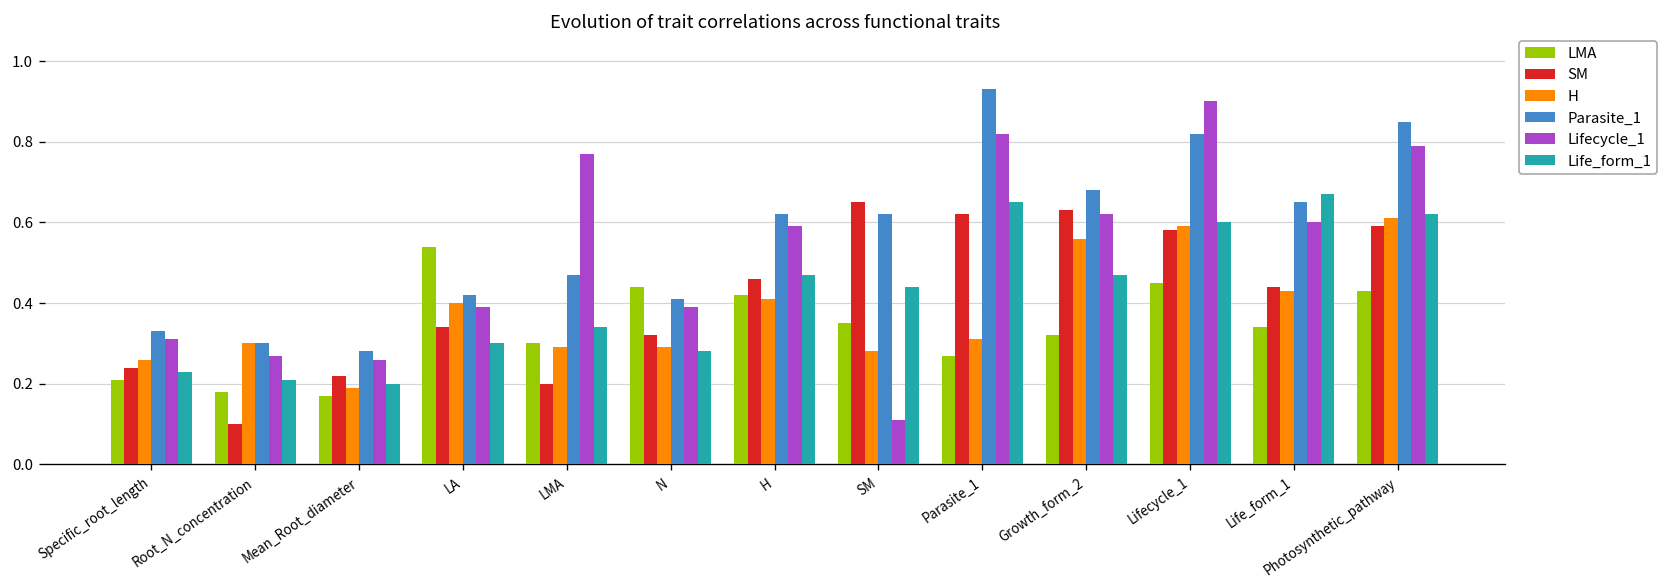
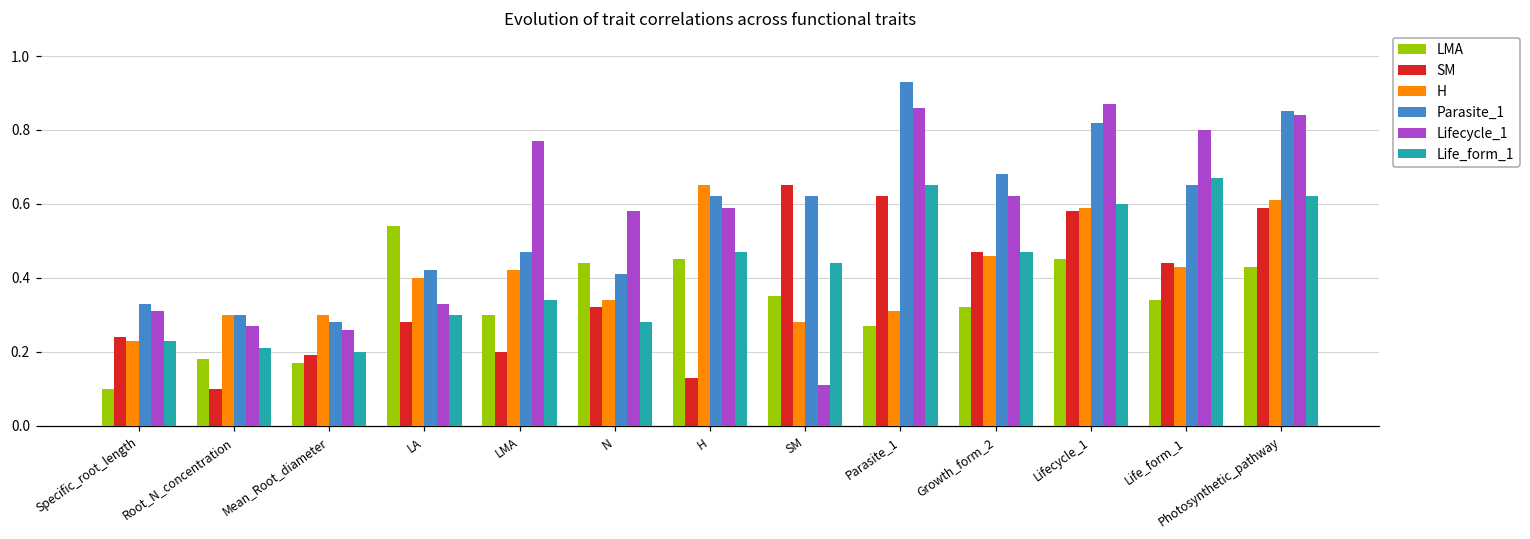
  {
    "LMA": {
-     "Specific_root_length": 0.21,
+     "Specific_root_length": 0.10,
      "Root_N_concentration": 0.18,
      "Mean_Root_diameter": 0.17,
      "LA": 0.54,
      "LMA": 0.30,
      "N": 0.44,
-     "H": 0.42,
+     "H": 0.45,
      "SM": 0.35,
      "Parasite_1": 0.27,
      "Growth_form_2": 0.32,
      "Lifecycle_1": 0.45,
      "Life_form_1": 0.34,
      "Photosynthetic_pathway": 0.43
    },
    "SM": {
      "Specific_root_length": 0.24,
      "Root_N_concentration": 0.10,
-     "Mean_Root_diameter": 0.22,
-     "LA": 0.34,
+     "Mean_Root_diameter": 0.19,
+     "LA": 0.28,
      "LMA": 0.20,
      "N": 0.32,
-     "H": 0.46,
+     "H": 0.13,
      "SM": 0.65,
      "Parasite_1": 0.62,
-     "Growth_form_2": 0.63,
+     "Growth_form_2": 0.47,
      "Lifecycle_1": 0.58,
      "Life_form_1": 0.44,
      "Photosynthetic_pathway": 0.59
    },
    "H": {
-     "Specific_root_length": 0.26,
+     "Specific_root_length": 0.23,
      "Root_N_concentration": 0.30,
-     "Mean_Root_diameter": 0.19,
+     "Mean_Root_diameter": 0.30,
      "LA": 0.40,
-     "LMA": 0.29,
-     "N": 0.29,
-     "H": 0.41,
+     "LMA": 0.42,
+     "N": 0.34,
+     "H": 0.65,
      "SM": 0.28,
      "Parasite_1": 0.31,
-     "Growth_form_2": 0.56,
+     "Growth_form_2": 0.46,
      "Lifecycle_1": 0.59,
      "Life_form_1": 0.43,
      "Photosynthetic_pathway": 0.61
    },
    "Lifecycle_1": {
      "Specific_root_length": 0.31,
      "Root_N_concentration": 0.27,
      "Mean_Root_diameter": 0.26,
-     "LA": 0.39,
+     "LA": 0.33,
      "LMA": 0.77,
-     "N": 0.39,
+     "N": 0.58,
      "H": 0.59,
      "SM": 0.11,
-     "Parasite_1": 0.82,
+     "Parasite_1": 0.86,
      "Growth_form_2": 0.62,
-     "Lifecycle_1": 0.90,
-     "Life_form_1": 0.6,
-     "Photosynthetic_pathway": 0.79
+     "Lifecycle_1": 0.87,
+     "Life_form_1": 0.8,
+     "Photosynthetic_pathway": 0.84
    }
  }
